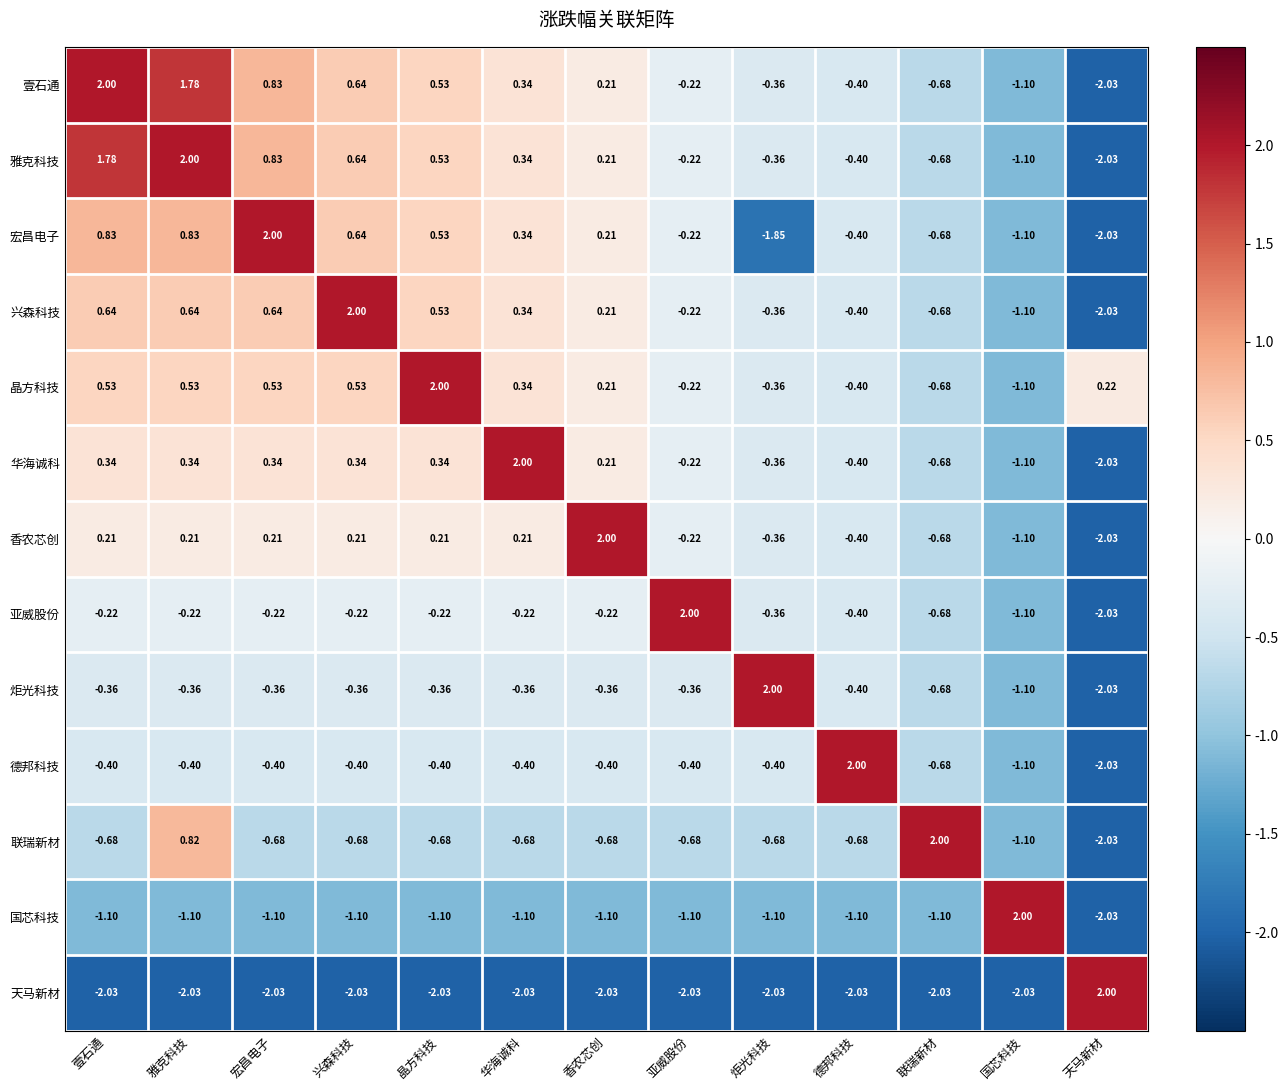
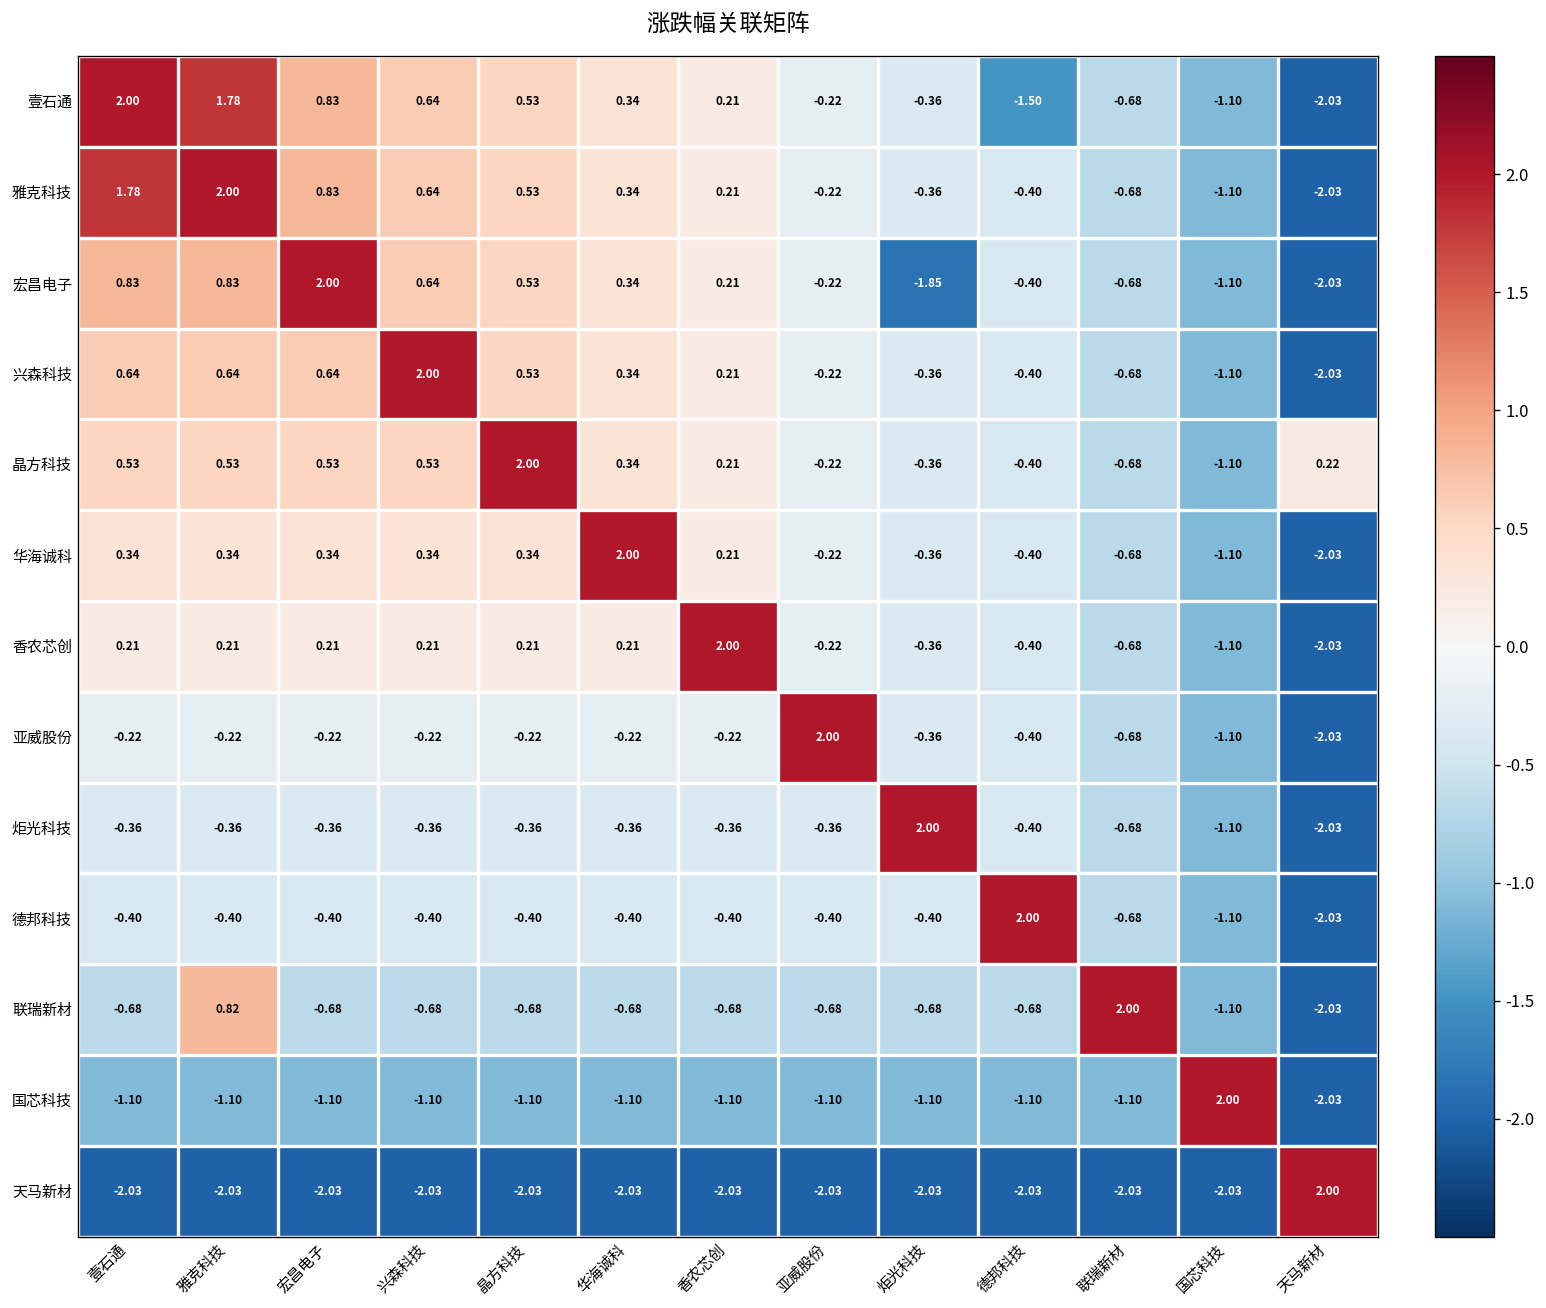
  {
    "壹石通": {
      "壹石通": 2.00,
      "雅克科技": 1.78,
      "宏昌电子": 0.83,
      "兴森科技": 0.64,
      "晶方科技": 0.53,
      "华海诚科": 0.34,
      "香农芯创": 0.21,
      "亚威股份": -0.22,
      "炬光科技": -0.36,
-     "德邦科技": -0.40,
+     "德邦科技": -1.50,
      "联瑞新材": -0.68,
      "国芯科技": -1.10,
      "天马新材": -2.03
    },
    "雅克科技": {
      "壹石通": 1.78,
      "雅克科技": 2.00,
      "宏昌电子": 0.83,
      "兴森科技": 0.64,
      "晶方科技": 0.53,
      "华海诚科": 0.34,
      "香农芯创": 0.21,
      "亚威股份": -0.22,
      "炬光科技": -0.36,
      "德邦科技": -0.40,
      "联瑞新材": -0.68,
      "国芯科技": -1.10,
      "天马新材": -2.03
    },
    "宏昌电子": {
      "壹石通": 0.83,
      "雅克科技": 0.83,
      "宏昌电子": 2.00,
      "兴森科技": 0.64,
      "晶方科技": 0.53,
      "华海诚科": 0.34,
      "香农芯创": 0.21,
      "亚威股份": -0.22,
      "炬光科技": -1.85,
      "德邦科技": -0.40,
      "联瑞新材": -0.68,
      "国芯科技": -1.10,
      "天马新材": -2.03
    },
    "兴森科技": {
      "壹石通": 0.64,
      "雅克科技": 0.64,
      "宏昌电子": 0.64,
      "兴森科技": 2.00,
      "晶方科技": 0.53,
      "华海诚科": 0.34,
      "香农芯创": 0.21,
      "亚威股份": -0.22,
      "炬光科技": -0.36,
      "德邦科技": -0.40,
      "联瑞新材": -0.68,
      "国芯科技": -1.10,
      "天马新材": -2.03
    },
    "晶方科技": {
      "壹石通": 0.53,
      "雅克科技": 0.53,
      "宏昌电子": 0.53,
      "兴森科技": 0.53,
      "晶方科技": 2.00,
      "华海诚科": 0.34,
      "香农芯创": 0.21,
      "亚威股份": -0.22,
      "炬光科技": -0.36,
      "德邦科技": -0.40,
      "联瑞新材": -0.68,
      "国芯科技": -1.10,
      "天马新材": 0.22
    },
    "华海诚科": {
      "壹石通": 0.34,
      "雅克科技": 0.34,
      "宏昌电子": 0.34,
      "兴森科技": 0.34,
      "晶方科技": 0.34,
      "华海诚科": 2.00,
      "香农芯创": 0.21,
      "亚威股份": -0.22,
      "炬光科技": -0.36,
      "德邦科技": -0.40,
      "联瑞新材": -0.68,
      "国芯科技": -1.10,
      "天马新材": -2.03
    },
    "香农芯创": {
      "壹石通": 0.21,
      "雅克科技": 0.21,
      "宏昌电子": 0.21,
      "兴森科技": 0.21,
      "晶方科技": 0.21,
      "华海诚科": 0.21,
      "香农芯创": 2.00,
      "亚威股份": -0.22,
      "炬光科技": -0.36,
      "德邦科技": -0.40,
      "联瑞新材": -0.68,
      "国芯科技": -1.10,
      "天马新材": -2.03
    },
    "亚威股份": {
      "壹石通": -0.22,
      "雅克科技": -0.22,
      "宏昌电子": -0.22,
      "兴森科技": -0.22,
      "晶方科技": -0.22,
      "华海诚科": -0.22,
      "香农芯创": -0.22,
      "亚威股份": 2.00,
      "炬光科技": -0.36,
      "德邦科技": -0.40,
      "联瑞新材": -0.68,
      "国芯科技": -1.10,
      "天马新材": -2.03
    },
    "炬光科技": {
      "壹石通": -0.36,
      "雅克科技": -0.36,
      "宏昌电子": -0.36,
      "兴森科技": -0.36,
      "晶方科技": -0.36,
      "华海诚科": -0.36,
      "香农芯创": -0.36,
      "亚威股份": -0.36,
      "炬光科技": 2.00,
      "德邦科技": -0.40,
      "联瑞新材": -0.68,
      "国芯科技": -1.10,
      "天马新材": -2.03
    },
    "德邦科技": {
      "壹石通": -0.40,
      "雅克科技": -0.40,
      "宏昌电子": -0.40,
      "兴森科技": -0.40,
      "晶方科技": -0.40,
      "华海诚科": -0.40,
      "香农芯创": -0.40,
      "亚威股份": -0.40,
      "炬光科技": -0.40,
      "德邦科技": 2.00,
      "联瑞新材": -0.68,
      "国芯科技": -1.10,
      "天马新材": -2.03
    },
    "联瑞新材": {
      "壹石通": -0.68,
      "雅克科技": 0.82,
      "宏昌电子": -0.68,
      "兴森科技": -0.68,
      "晶方科技": -0.68,
      "华海诚科": -0.68,
      "香农芯创": -0.68,
      "亚威股份": -0.68,
      "炬光科技": -0.68,
      "德邦科技": -0.68,
      "联瑞新材": 2.00,
      "国芯科技": -1.10,
      "天马新材": -2.03
    },
    "国芯科技": {
      "壹石通": -1.10,
      "雅克科技": -1.10,
      "宏昌电子": -1.10,
      "兴森科技": -1.10,
      "晶方科技": -1.10,
      "华海诚科": -1.10,
      "香农芯创": -1.10,
      "亚威股份": -1.10,
      "炬光科技": -1.10,
      "德邦科技": -1.10,
      "联瑞新材": -1.10,
      "国芯科技": 2.00,
      "天马新材": -2.03
    },
    "天马新材": {
      "壹石通": -2.03,
      "雅克科技": -2.03,
      "宏昌电子": -2.03,
      "兴森科技": -2.03,
      "晶方科技": -2.03,
      "华海诚科": -2.03,
      "香农芯创": -2.03,
      "亚威股份": -2.03,
      "炬光科技": -2.03,
      "德邦科技": -2.03,
      "联瑞新材": -2.03,
      "国芯科技": -2.03,
      "天马新材": 2.00
    }
  }
